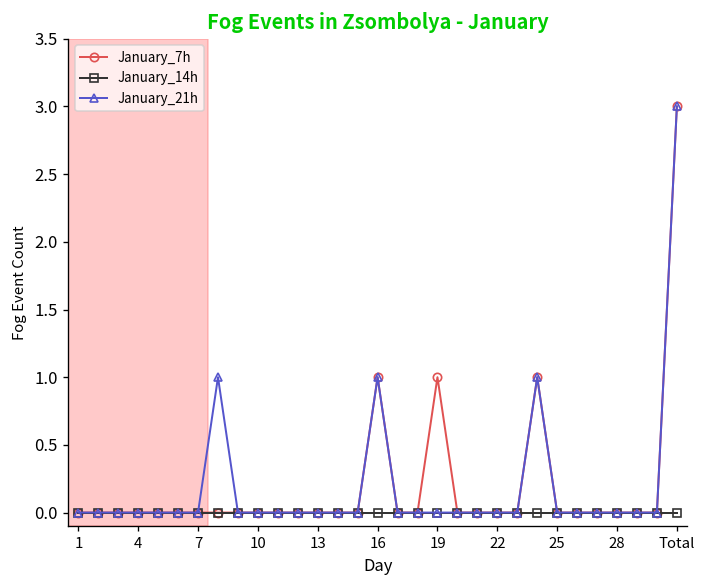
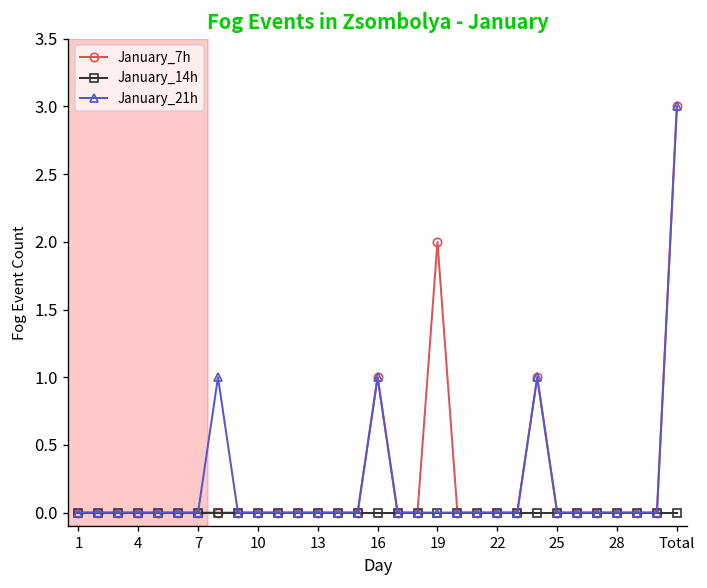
  {
    "January_7h": {
-     "19": 1
+     "19": 2
    },
    "January_14h": {
      "16": 0,
      "Total": 0
    }
  }
